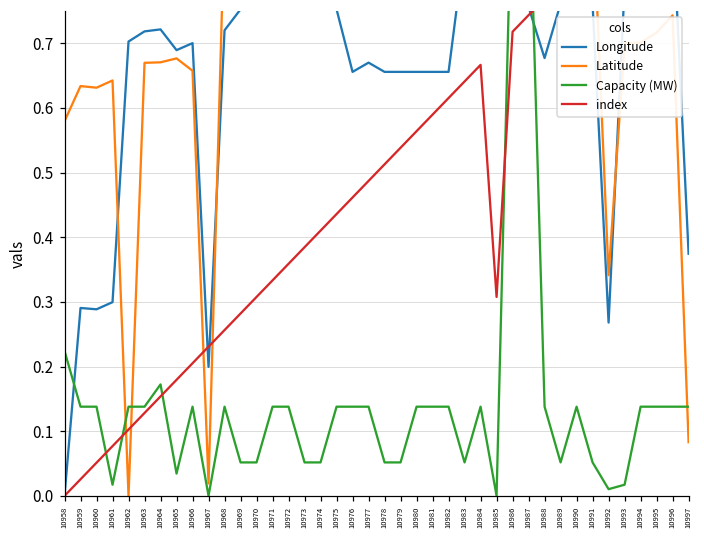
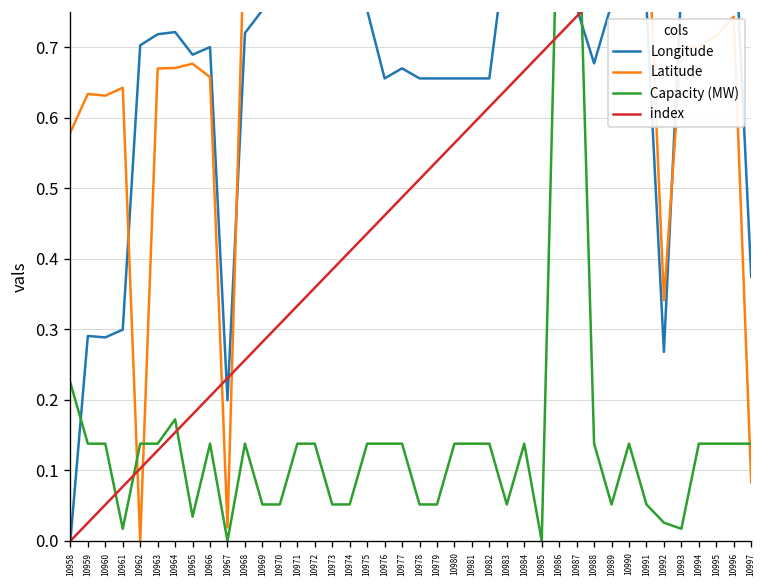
  {
    "Longitude": {
      "10959": 0.29,
      "10960": 0.29,
      "10961": 0.30,
      "10962": 0.70,
      "10963": 0.72,
      "10964": 0.72,
      "10965": 0.69,
      "10966": 0.70,
      "10967": 0.20,
      "10968": 0.72,
      "10969": 0.75,
      "10970": 0.75,
      "10971": 0.75,
      "10972": 0.75,
      "10973": 0.75,
      "10974": 0.75,
      "10975": 0.75,
      "10976": 0.66,
      "10977": 0.67,
      "10978": 0.66,
      "10979": 0.66,
      "10980": 0.66,
      "10981": 0.66,
      "10982": 0.66,
      "10988": 0.68,
      "10992": 0.27,
      "10997": 0.37
    },
    "Latitude": {
      "10958": 0.58,
      "10959": 0.63,
      "10960": 0.63,
      "10961": 0.64,
      "10962": 0.00,
      "10963": 0.67,
      "10964": 0.67,
      "10965": 0.68,
      "10966": 0.66,
      "10967": 0.02,
      "10992": 0.34,
      "10996": 0.74,
      "10997": 0.08
    },
    "Capacity (MW)": {
      "10958": 0.22,
      "10959": 0.14,
      "10960": 0.14,
      "10961": 0.02,
      "10962": 0.14,
      "10963": 0.14,
      "10964": 0.17,
      "10965": 0.03,
      "10966": 0.14,
      "10967": 0.00,
      "10968": 0.14,
      "10969": 0.05,
      "10970": 0.05,
      "10971": 0.14,
      "10972": 0.14,
      "10973": 0.05,
      "10974": 0.05,
      "10975": 0.14,
      "10976": 0.14,
      "10977": 0.14,
      "10978": 0.05,
      "10979": 0.05,
      "10980": 0.14,
      "10981": 0.14,
      "10982": 0.14,
      "10983": 0.05,
      "10984": 0.14,
      "10985": 0.00,
      "10988": 0.14,
      "10989": 0.05,
      "10990": 0.14,
      "10991": 0.05,
-     "10992": 0.01,
+     "10992": 0.03,
      "10993": 0.02,
      "10994": 0.14,
      "10995": 0.14,
      "10996": 0.14,
      "10997": 0.14
    },
    "index": {
      "10959": 0.03,
      "10960": 0.05,
      "10961": 0.08,
      "10962": 0.10,
      "10963": 0.13,
      "10964": 0.15,
      "10965": 0.18,
      "10966": 0.21,
      "10967": 0.23,
      "10968": 0.26,
      "10969": 0.28,
      "10970": 0.31,
      "10971": 0.33,
      "10972": 0.36,
      "10973": 0.38,
      "10974": 0.41,
      "10975": 0.44,
      "10976": 0.46,
      "10977": 0.49,
      "10978": 0.51,
      "10979": 0.54,
      "10980": 0.56,
      "10981": 0.59,
      "10982": 0.62,
      "10983": 0.64,
      "10984": 0.67,
-     "10985": 0.31,
+     "10985": 0.69,
      "10986": 0.72,
      "10987": 0.74
    }
  }
